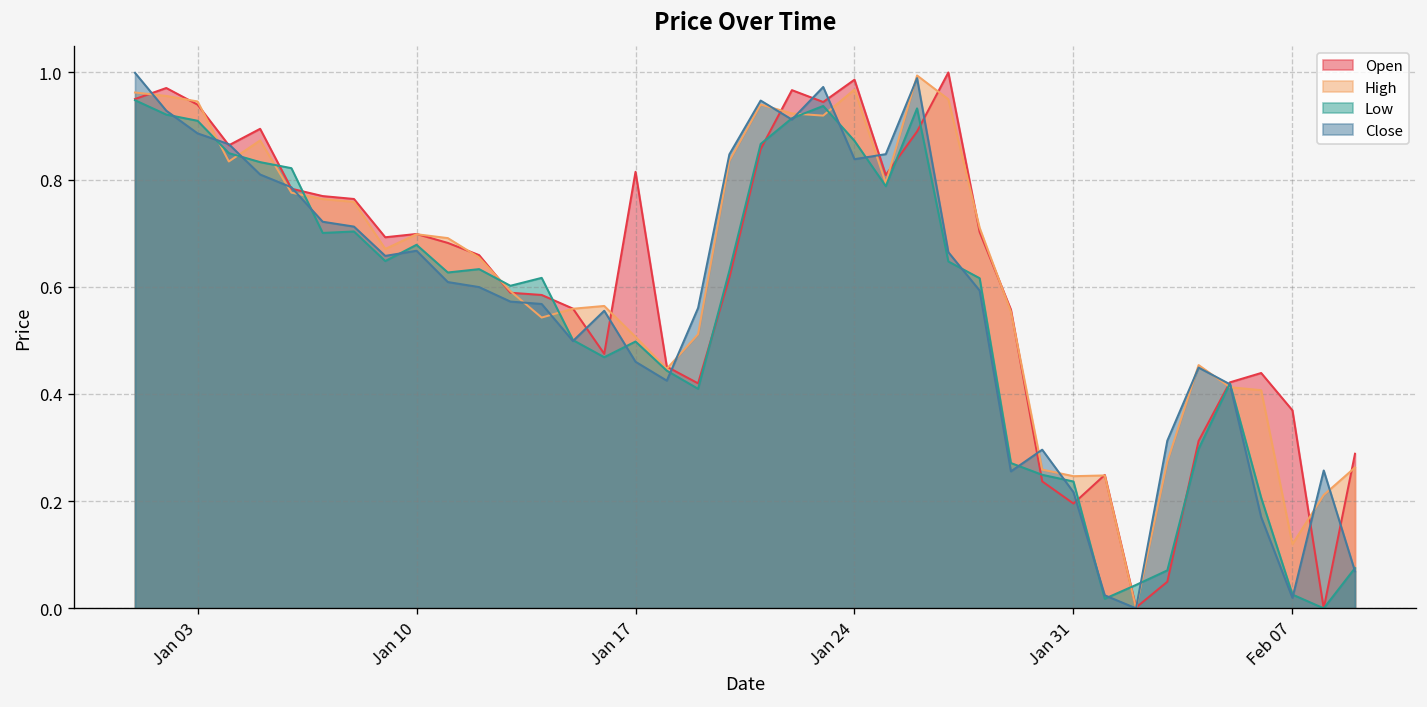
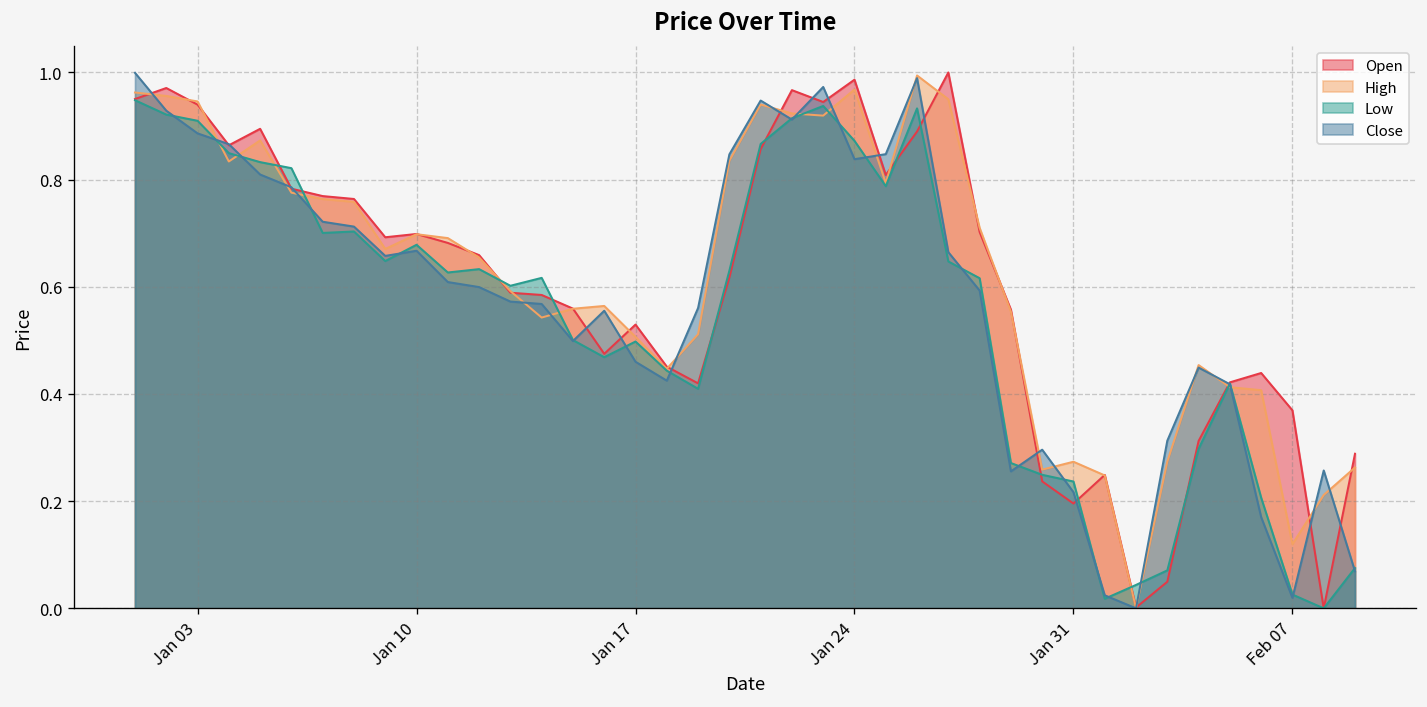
  {
    "Open": {
      "Jan 03": 0.94,
-     "Jan 17": 0.81,
+     "Jan 17": 0.53,
      "Jan 24": 0.99,
      "Jan 31": 0.20,
      "Feb 07": 0.37
    },
    "High": {
      "Jan 03": 0.95,
      "Jan 17": 0.51,
      "Jan 24": 0.97,
-     "Jan 31": 0.25,
+     "Jan 31": 0.27,
      "Feb 07": 0.12
    }
  }
